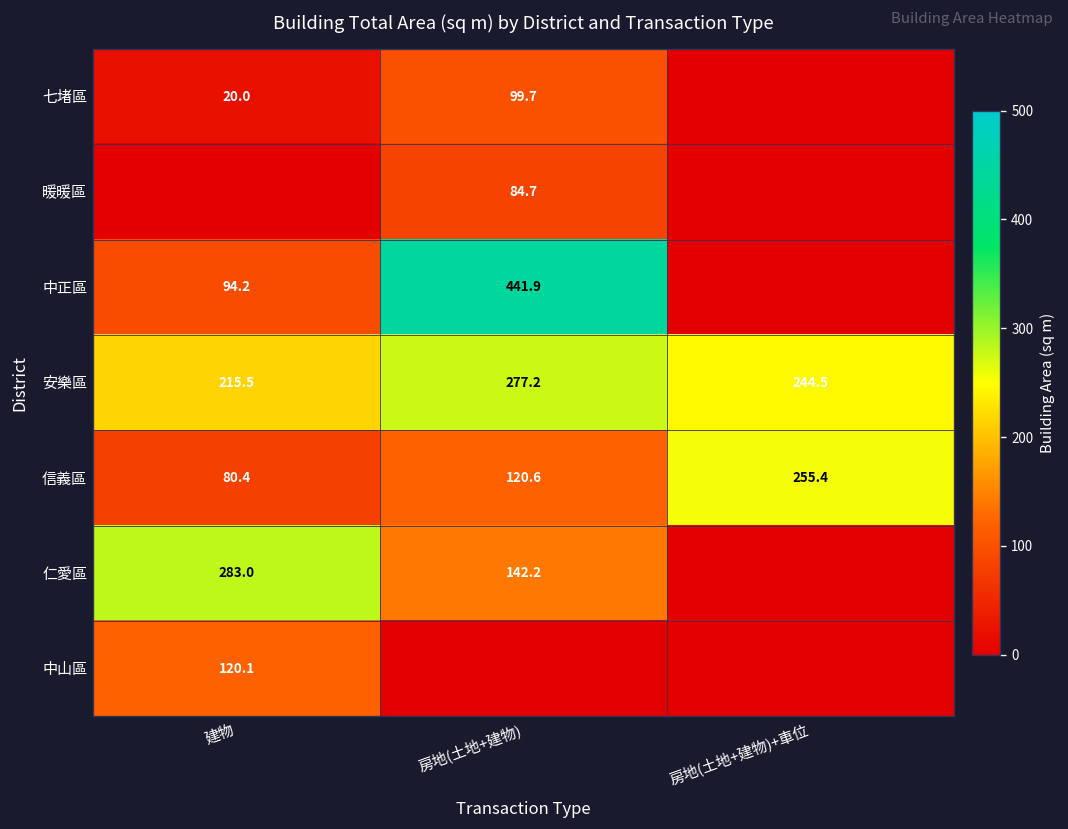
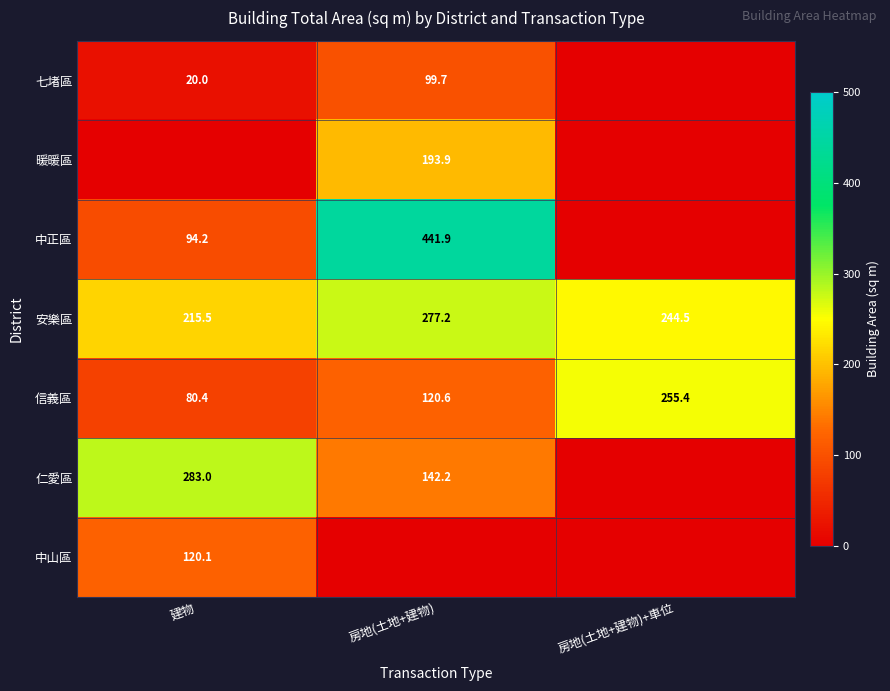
  {
    "七堵區": {
      "建物": 20.0,
      "房地(土地+建物)": 99.7
    },
    "暖暖區": {
-     "房地(土地+建物)": 84.7
+     "房地(土地+建物)": 193.9
    },
    "中正區": {
      "建物": 94.2,
      "房地(土地+建物)": 441.9
    },
    "安樂區": {
      "建物": 215.5,
      "房地(土地+建物)": 277.2,
      "房地(土地+建物)+車位": 244.5
    },
    "信義區": {
      "建物": 80.4,
      "房地(土地+建物)": 120.6,
      "房地(土地+建物)+車位": 255.4
    },
    "仁愛區": {
      "建物": 283.0,
      "房地(土地+建物)": 142.2
    },
    "中山區": {
      "建物": 120.1
    }
  }
